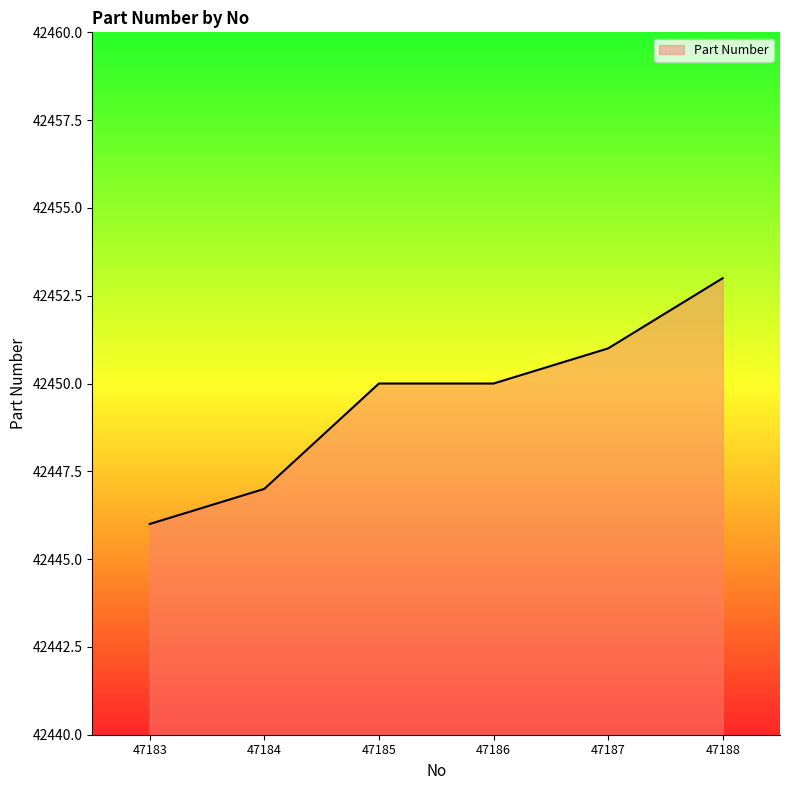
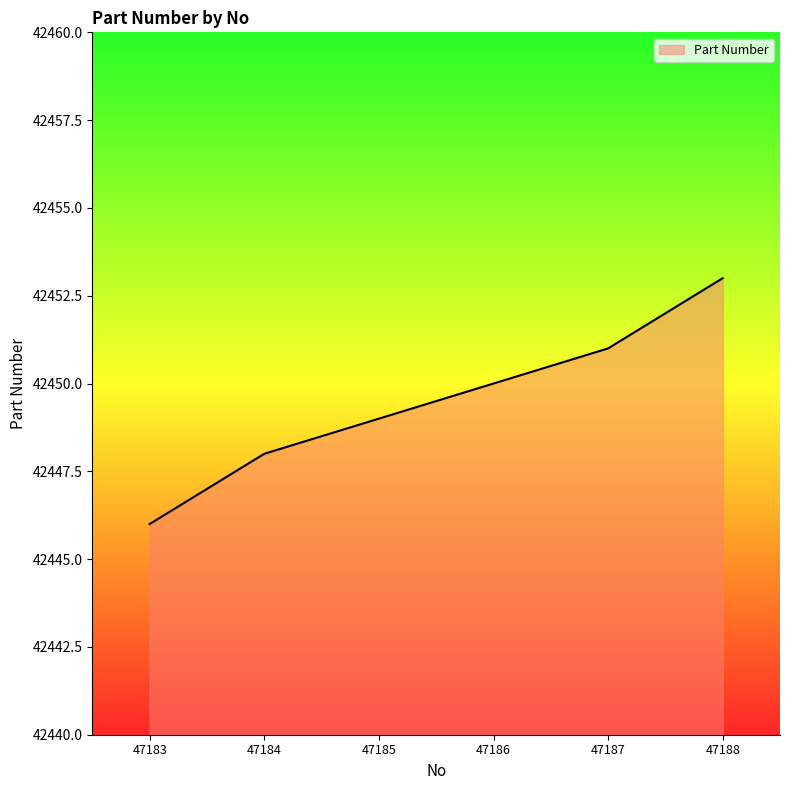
  {
    "47183": 42446,
-   "47184": 42447,
-   "47185": 42450,
+   "47184": 42448,
+   "47185": 42449,
    "47186": 42450,
    "47187": 42451,
    "47188": 42453
  }
